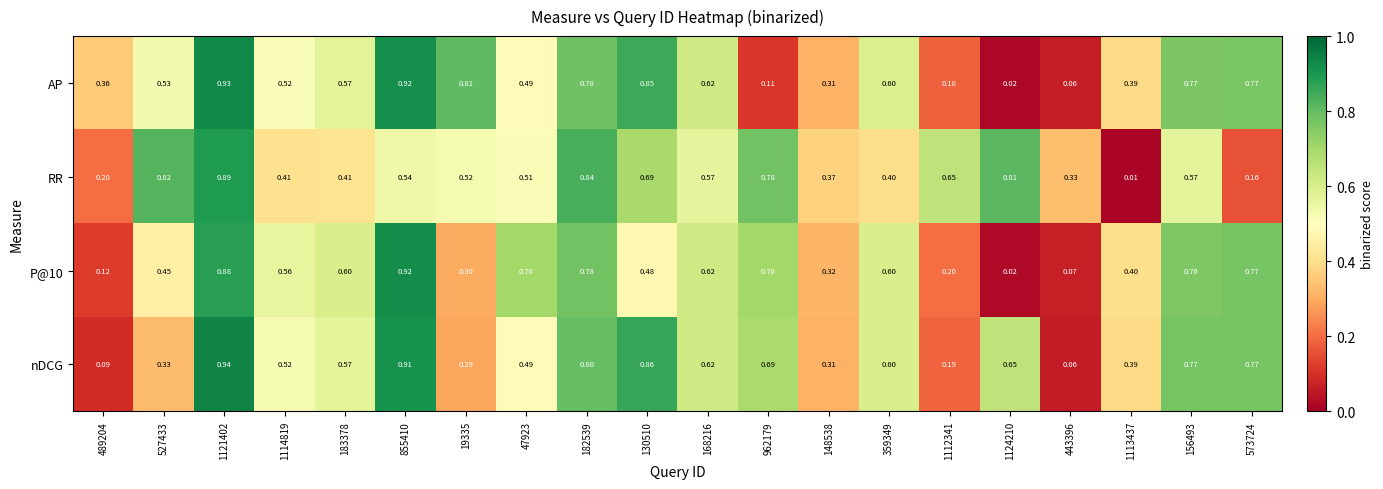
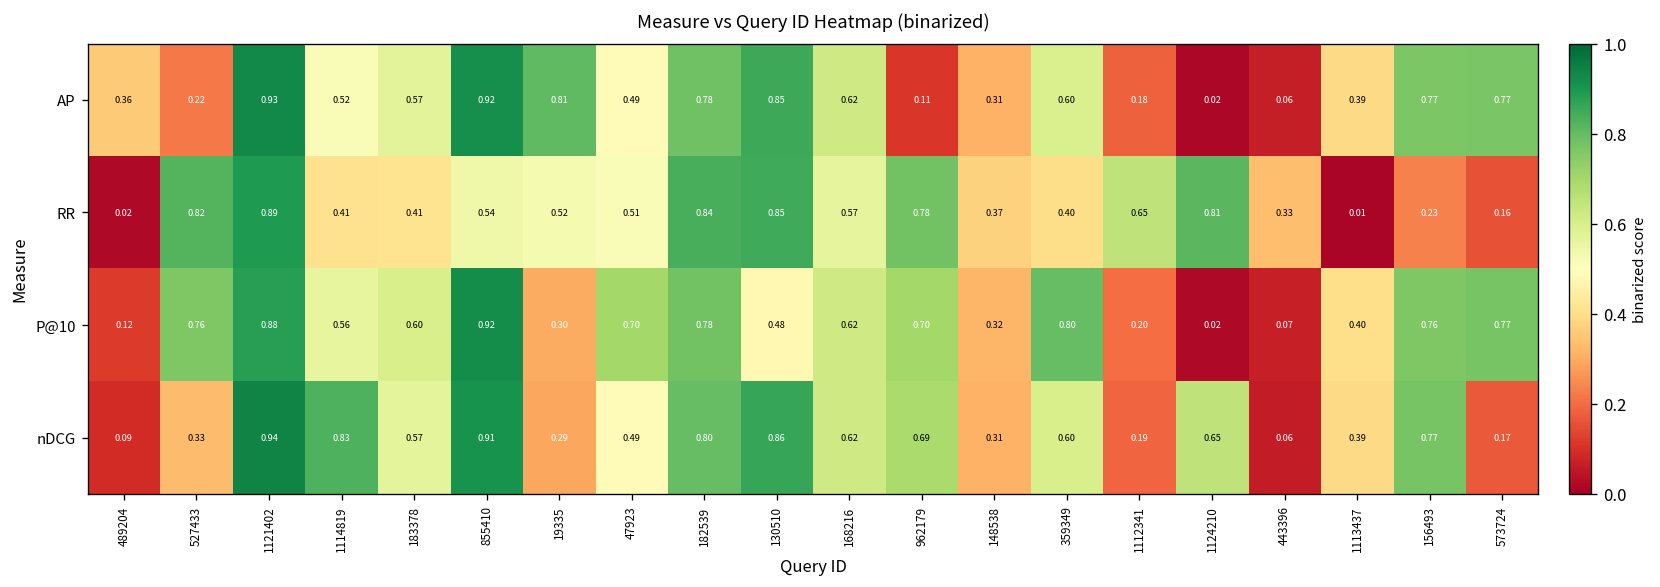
  {
    "AP": {
      "489204": 0.36,
-     "527433": 0.53,
+     "527433": 0.22,
      "1121402": 0.93,
      "1114819": 0.52,
      "183378": 0.57,
      "855410": 0.92,
      "19335": 0.81,
      "47923": 0.49,
      "182539": 0.78,
      "130510": 0.85,
      "168216": 0.62,
      "962179": 0.11,
      "148538": 0.31,
      "359349": 0.60,
      "1112341": 0.18,
      "1124210": 0.02,
      "443396": 0.06,
      "1113437": 0.39,
      "156493": 0.77,
      "573724": 0.77
    },
    "RR": {
-     "489204": 0.20,
+     "489204": 0.02,
      "527433": 0.82,
      "1121402": 0.89,
      "1114819": 0.41,
      "183378": 0.41,
      "855410": 0.54,
      "19335": 0.52,
      "47923": 0.51,
      "182539": 0.84,
-     "130510": 0.69,
+     "130510": 0.85,
      "168216": 0.57,
      "962179": 0.78,
      "148538": 0.37,
      "359349": 0.40,
      "1112341": 0.65,
      "1124210": 0.81,
      "443396": 0.33,
      "1113437": 0.01,
-     "156493": 0.57,
+     "156493": 0.23,
      "573724": 0.16
    },
    "P@10": {
      "489204": 0.12,
-     "527433": 0.45,
+     "527433": 0.76,
      "1121402": 0.88,
      "1114819": 0.56,
      "183378": 0.60,
      "855410": 0.92,
      "19335": 0.30,
      "47923": 0.70,
      "182539": 0.78,
      "130510": 0.48,
      "168216": 0.62,
      "962179": 0.70,
      "148538": 0.32,
-     "359349": 0.60,
+     "359349": 0.80,
      "1112341": 0.20,
      "1124210": 0.02,
      "443396": 0.07,
      "1113437": 0.40,
      "156493": 0.76,
      "573724": 0.77
    },
    "nDCG": {
      "489204": 0.09,
      "527433": 0.33,
      "1121402": 0.94,
-     "1114819": 0.52,
+     "1114819": 0.83,
      "183378": 0.57,
      "855410": 0.91,
      "19335": 0.29,
      "47923": 0.49,
      "182539": 0.80,
      "130510": 0.86,
      "168216": 0.62,
      "962179": 0.69,
      "148538": 0.31,
      "359349": 0.60,
      "1112341": 0.19,
      "1124210": 0.65,
      "443396": 0.06,
      "1113437": 0.39,
      "156493": 0.77,
-     "573724": 0.77
+     "573724": 0.17
    }
  }
